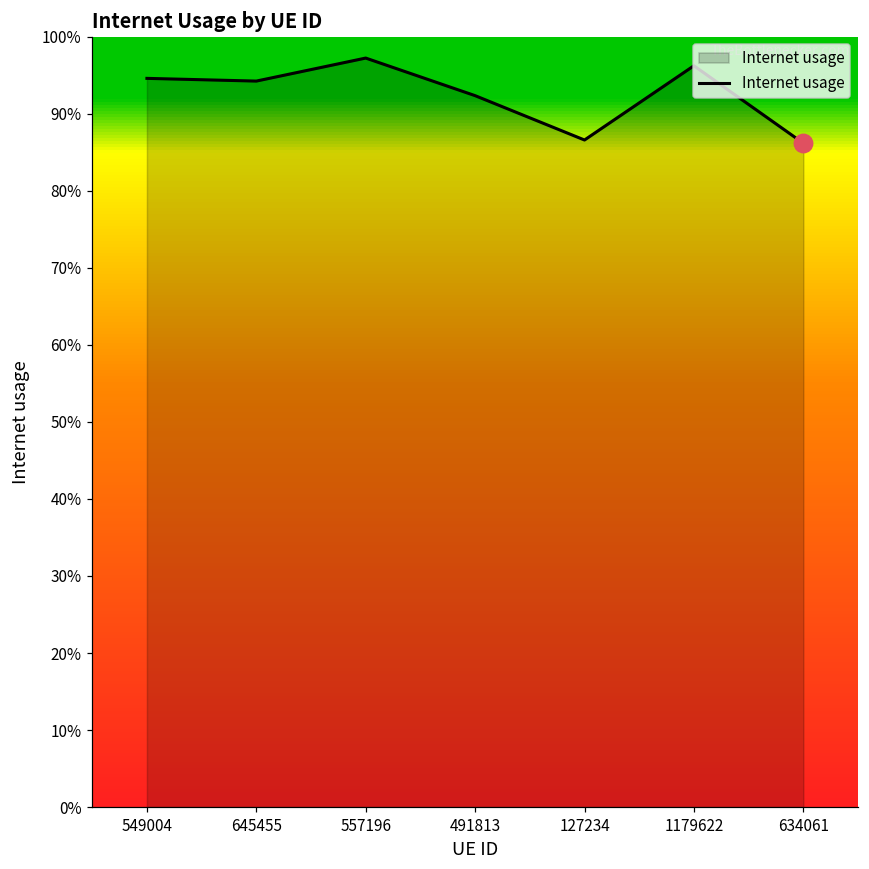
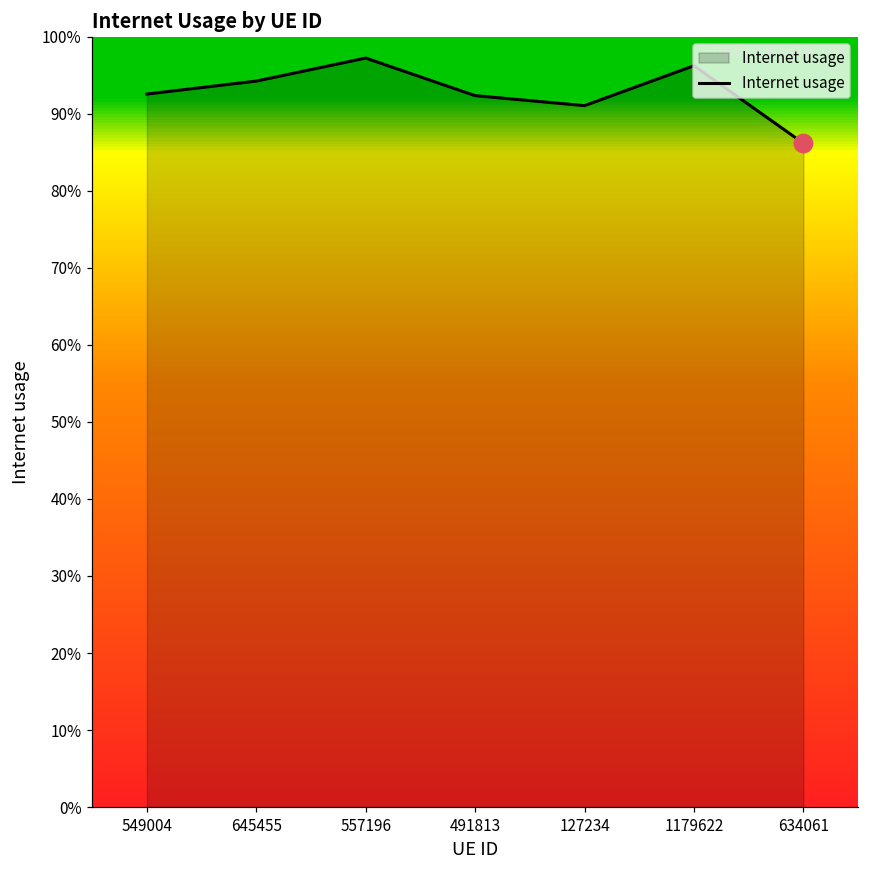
  {
    "Internet usage": {
-     "549004": "95%",
+     "549004": "93%",
      "645455": "94%",
      "557196": "97%",
      "491813": "92%",
-     "127234": "87%"
+     "127234": "91%"
    }
  }
